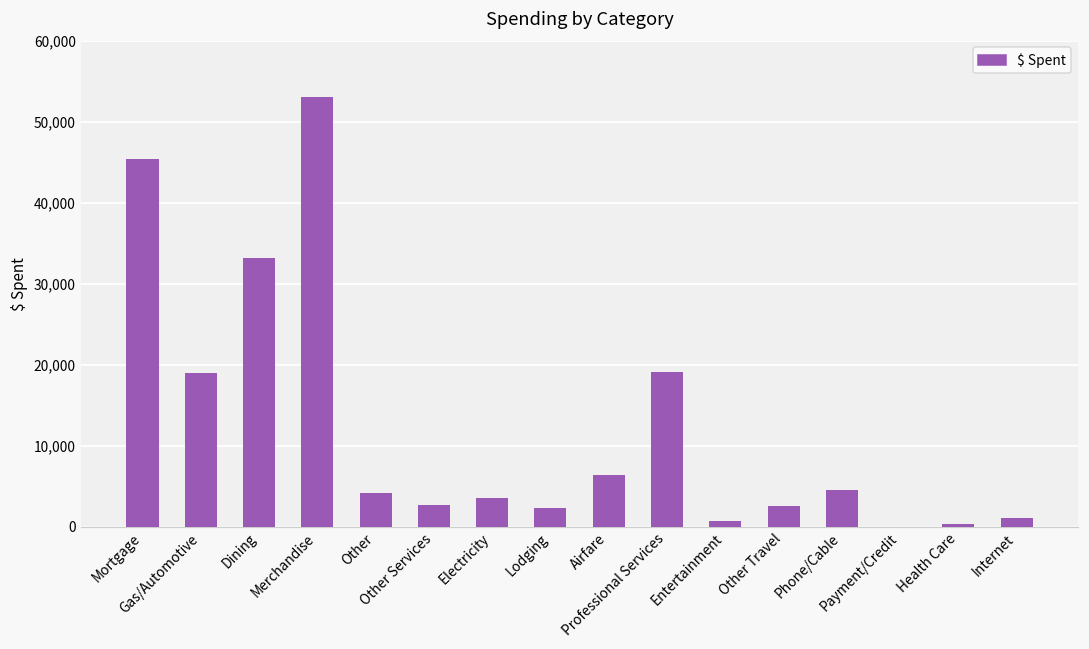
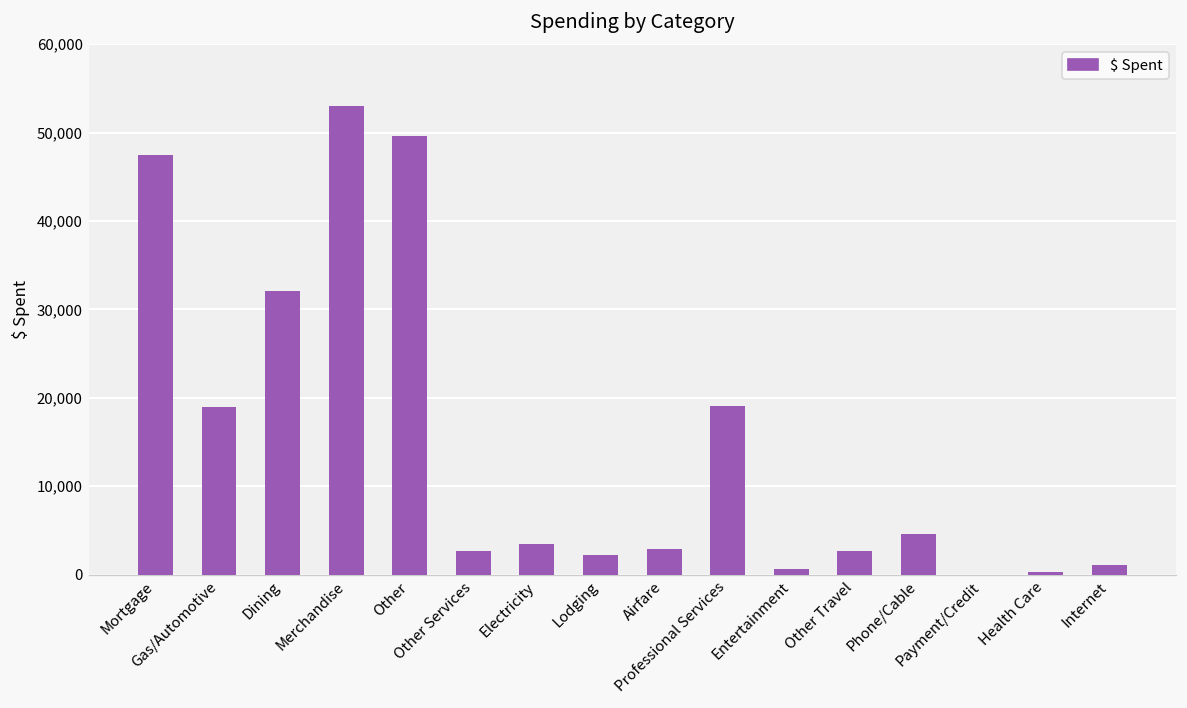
  {
-   "Mortgage": "45,000",
+   "Mortgage": "47,000",
    "Gas/Automotive": "19,000",
-   "Dining": "33,000",
+   "Dining": "32,000",
    "Merchandise": "53,000",
-   "Other": "4,000",
+   "Other": "50,000",
    "Other Services": "3,000",
    "Electricity": "4,000",
    "Lodging": "2,000",
-   "Airfare": "6,000",
+   "Airfare": "3,000",
    "Professional Services": "19,000",
    "Entertainment": "1,000",
    "Other Travel": "3,000",
    "Phone/Cable": "5,000",
    "Payment/Credit": "0",
    "Internet": "1,000"
  }
